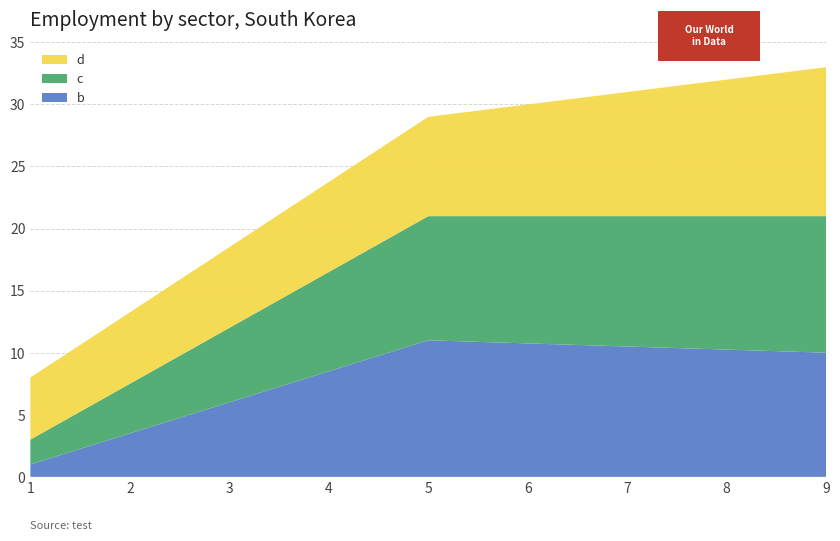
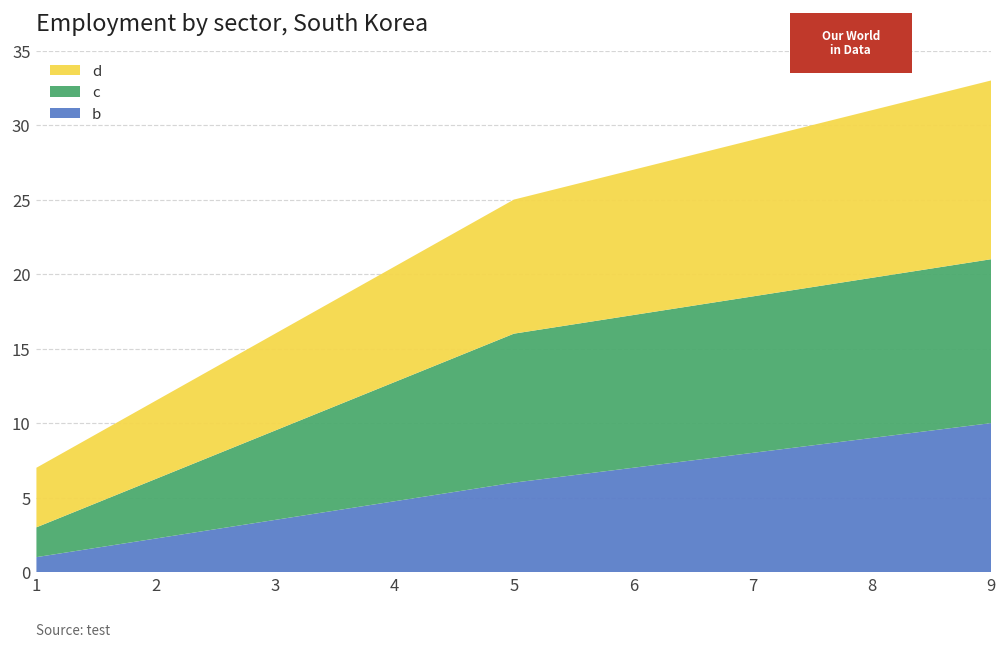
  {
    "b": {
      "1": 1,
-     "5": 11,
+     "5": 6,
      "9": 10
    },
    "c": {
      "1": 2,
      "5": 10,
      "9": 11
    },
    "d": {
-     "1": 5,
-     "5": 8,
+     "1": 4,
+     "5": 9,
      "9": 12
    }
  }
